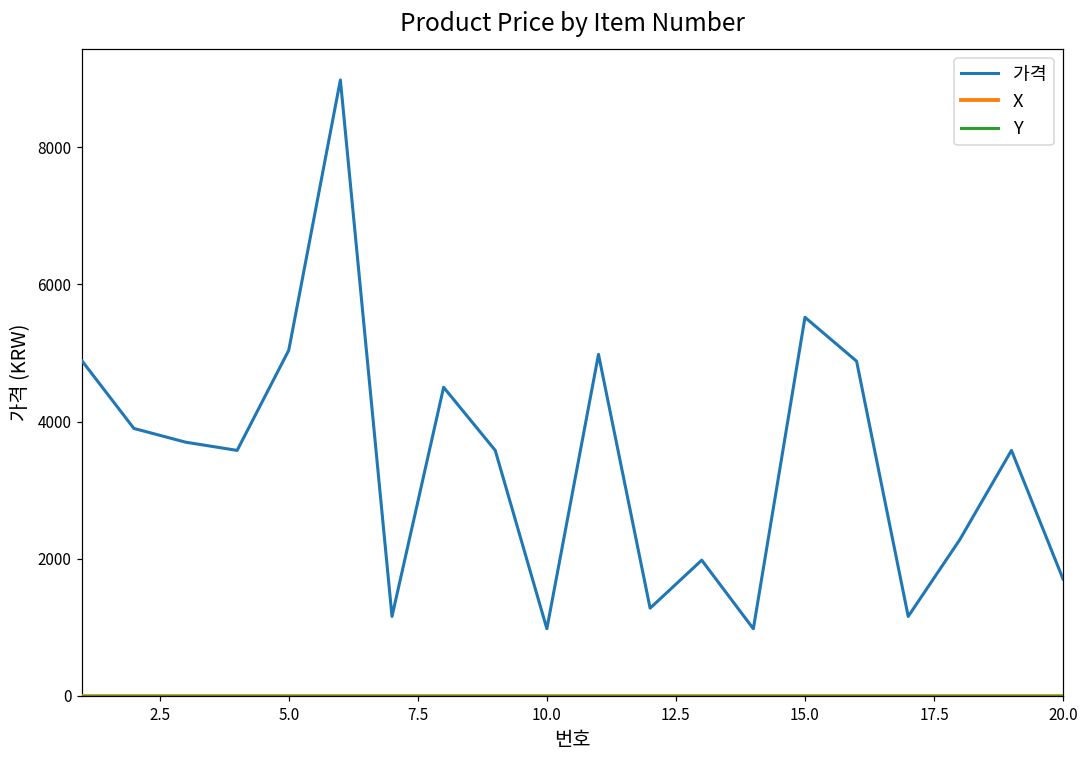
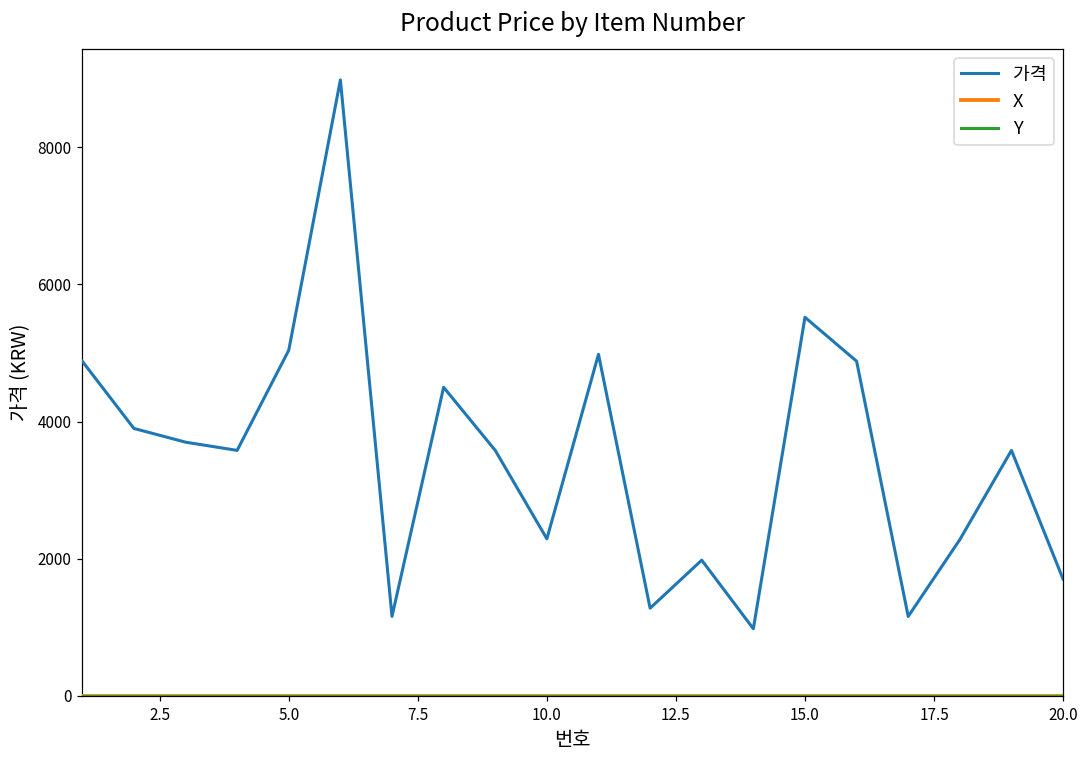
  {
    "가격": {
      "5.0": 5000,
-     "10.0": 1000,
+     "10.0": 2300,
      "15.0": 5500,
      "20.0": 1700
    },
    "Y": {
      "5.0": 0,
      "10.0": 0,
      "15.0": 0,
      "20.0": 0
    }
  }
